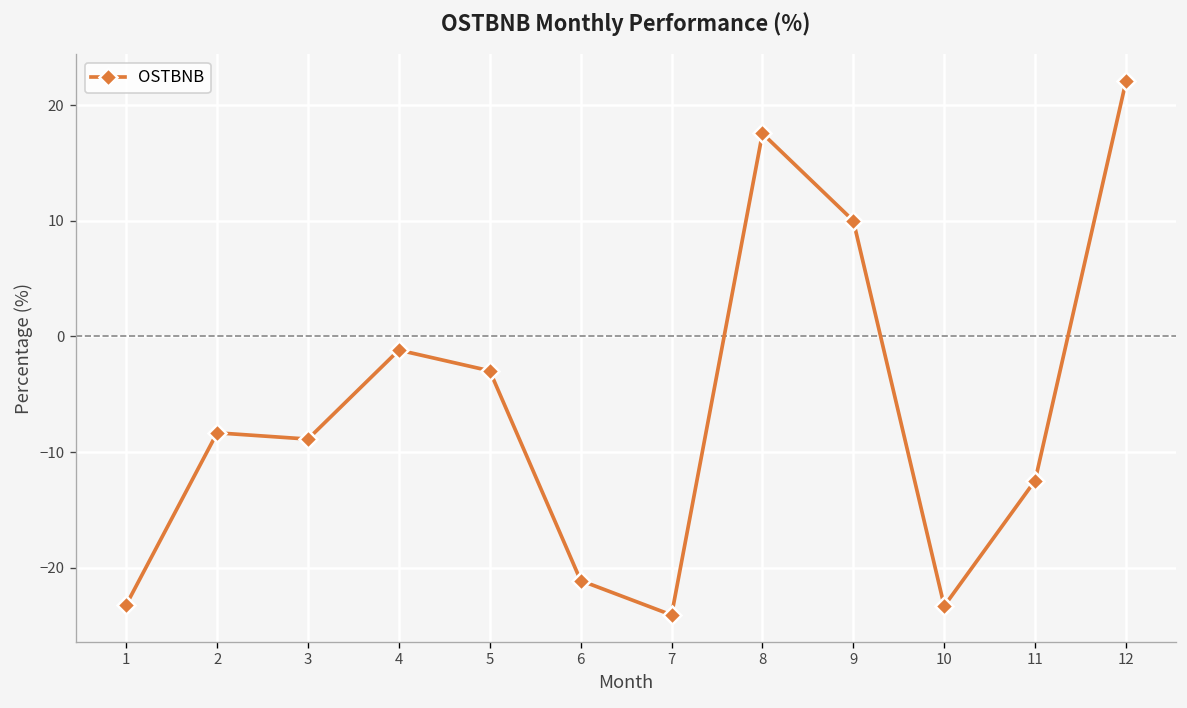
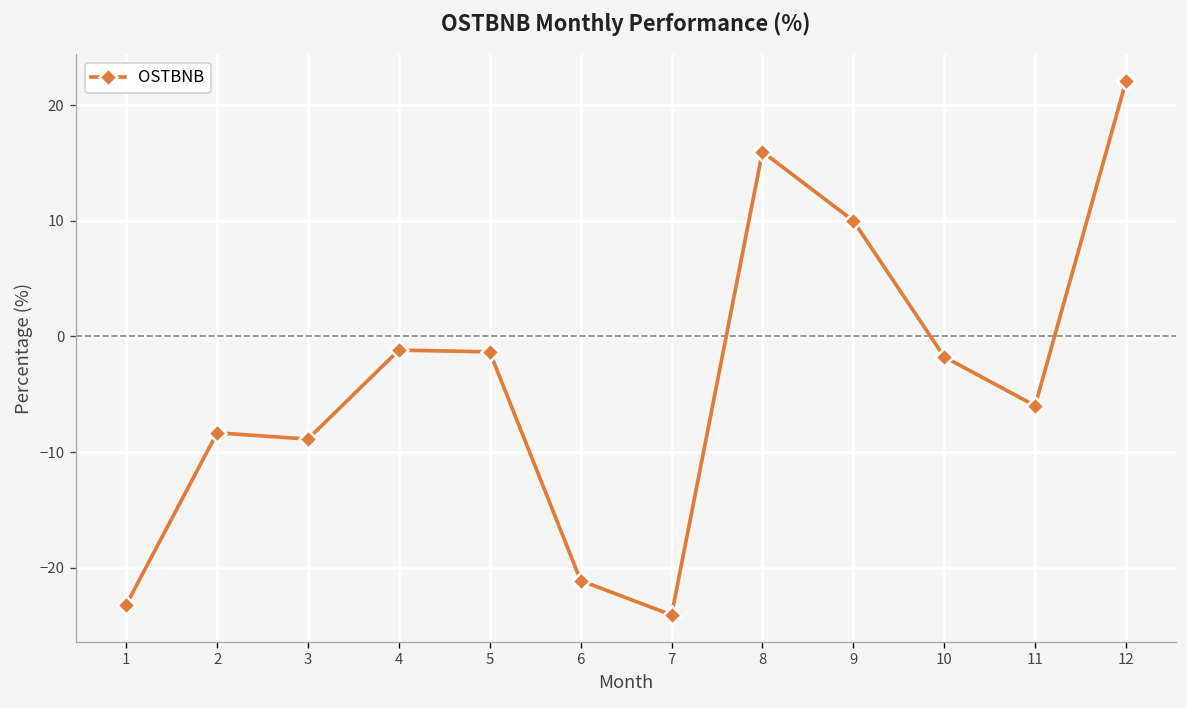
  {
    "1": -23,
    "2": -8,
    "3": -9,
    "4": -1,
-   "5": -3,
+   "5": -1,
    "6": -21,
    "7": -24,
-   "8": 18,
+   "8": 16,
    "9": 10,
-   "10": -23,
-   "11": -12,
+   "10": -2,
+   "11": -6,
    "12": 22
  }
